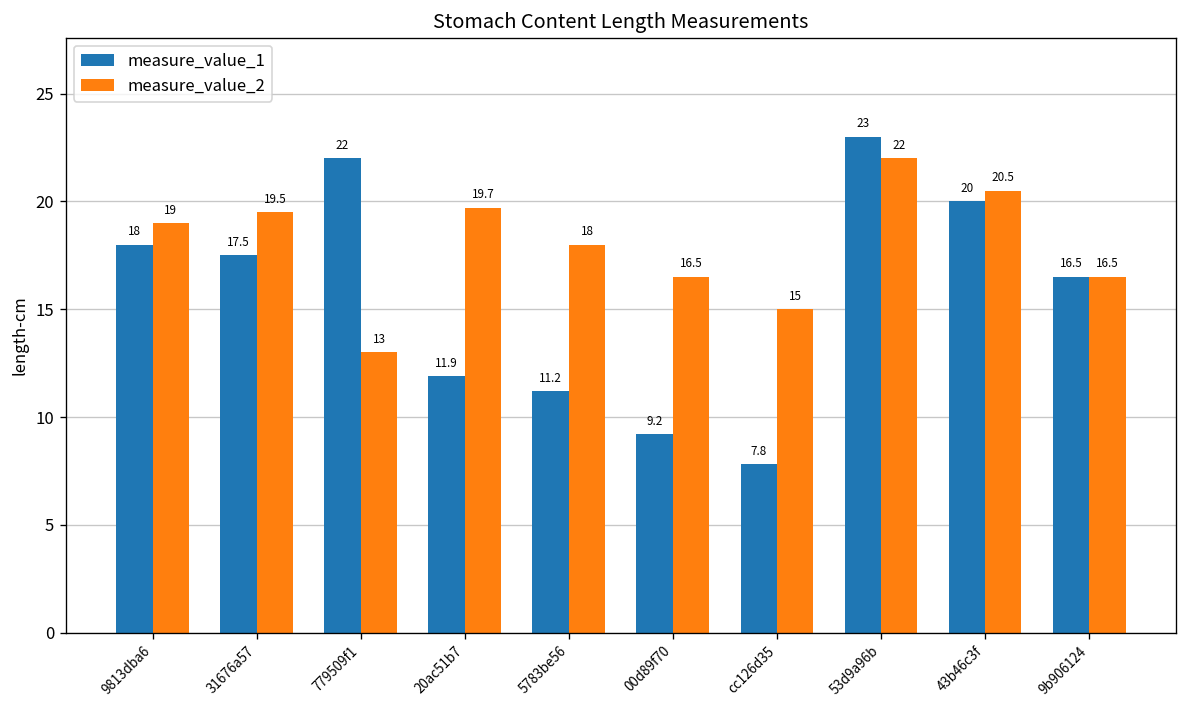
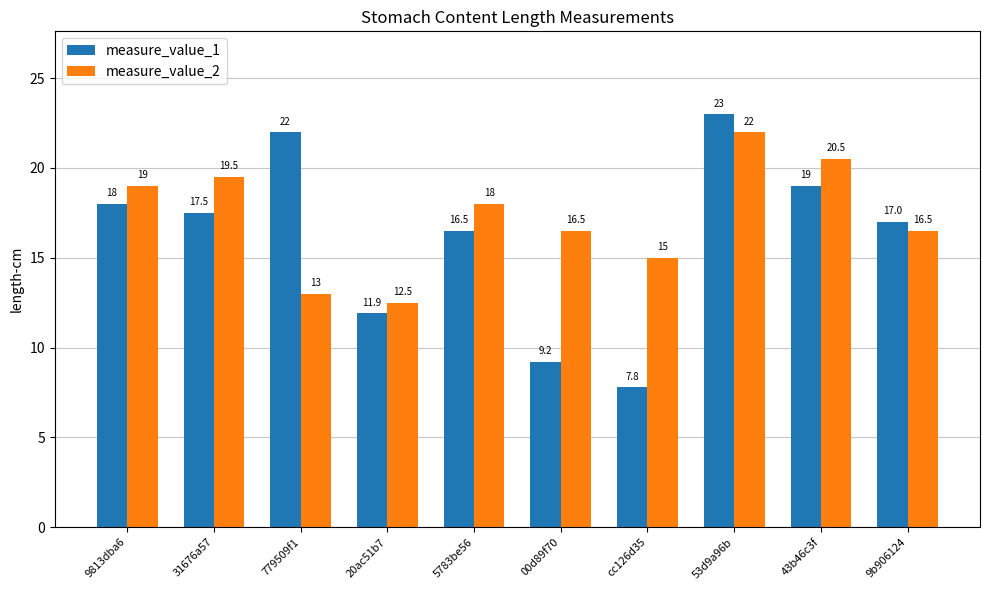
  {
    "measure_value_1": {
      "9813dba6": 18,
      "31676a57": 17.5,
      "779509f1": 22,
      "20ac51b7": 11.9,
-     "5783be56": 11.2,
+     "5783be56": 16.5,
      "00d89f70": 9.2,
      "cc126d35": 7.8,
      "53d9a96b": 23,
-     "43b46c3f": 20,
-     "9b906124": 16.5
+     "43b46c3f": 19,
+     "9b906124": 17.0
    },
    "measure_value_2": {
      "9813dba6": 19,
      "31676a57": 19.5,
      "779509f1": 13,
-     "20ac51b7": 19.7,
+     "20ac51b7": 12.5,
      "5783be56": 18,
      "00d89f70": 16.5,
      "cc126d35": 15,
      "53d9a96b": 22,
      "43b46c3f": 20.5,
      "9b906124": 16.5
    }
  }
